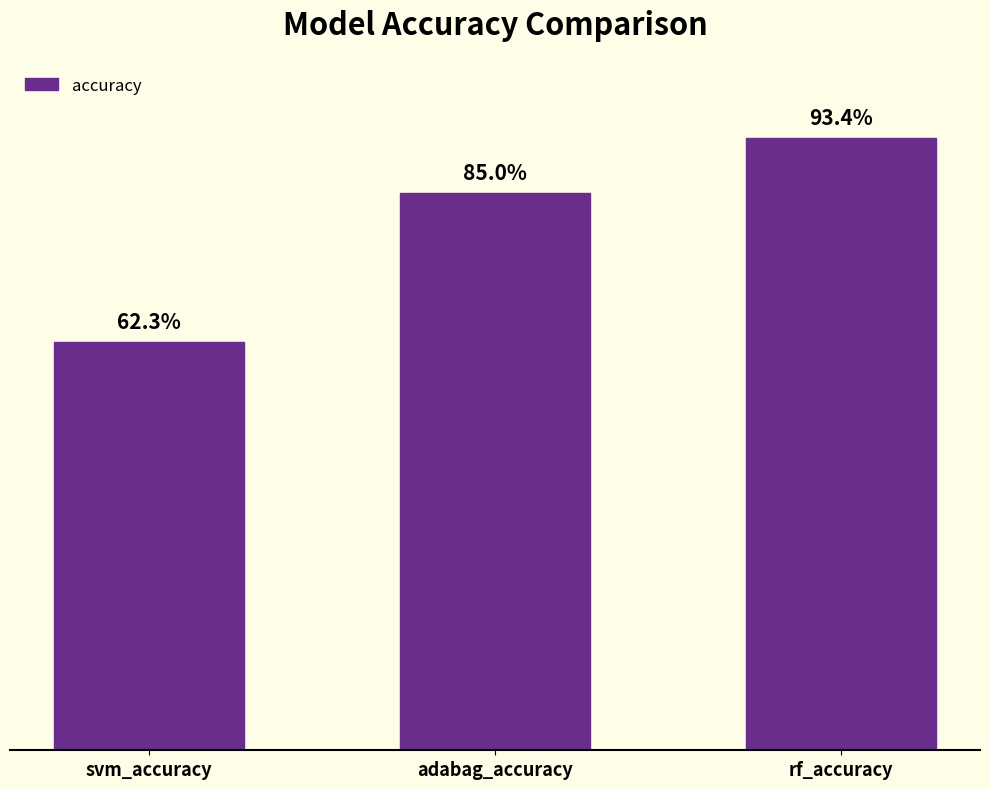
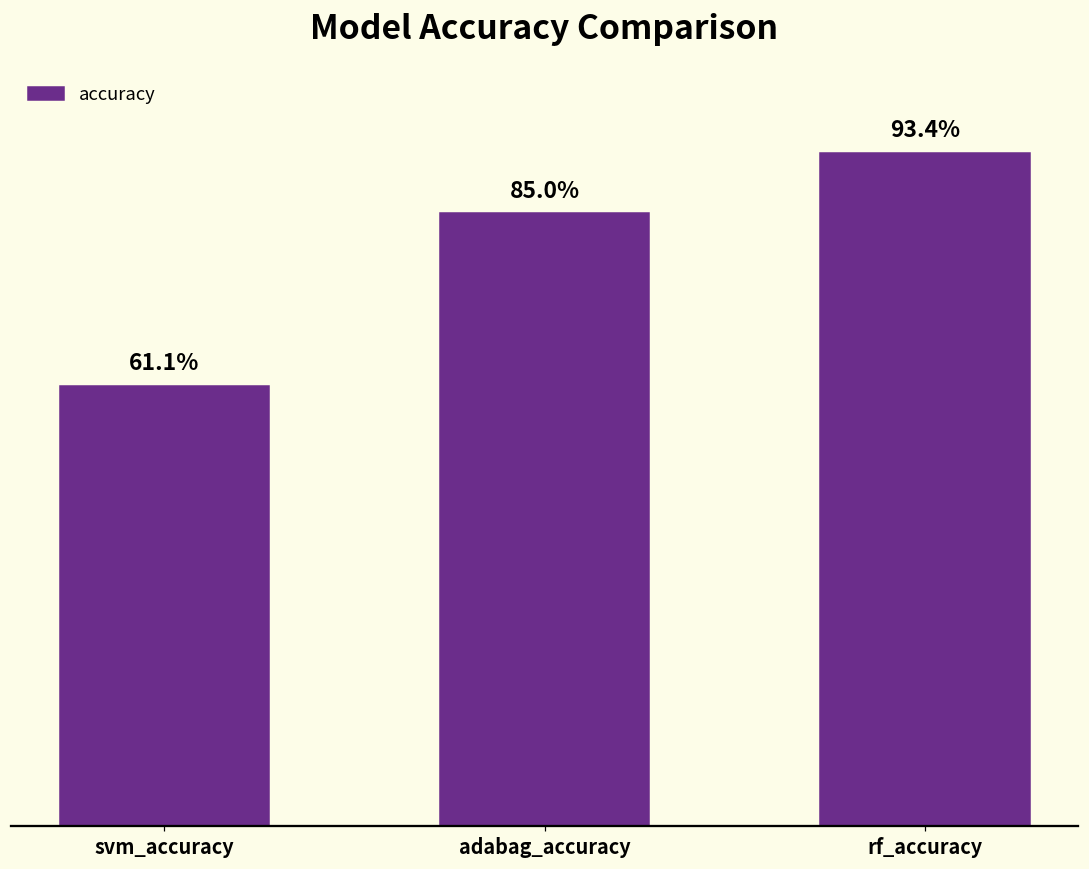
  {
-   "svm_accuracy": "62.3%",
+   "svm_accuracy": "61.1%",
    "adabag_accuracy": "85.0%",
    "rf_accuracy": "93.4%"
  }
